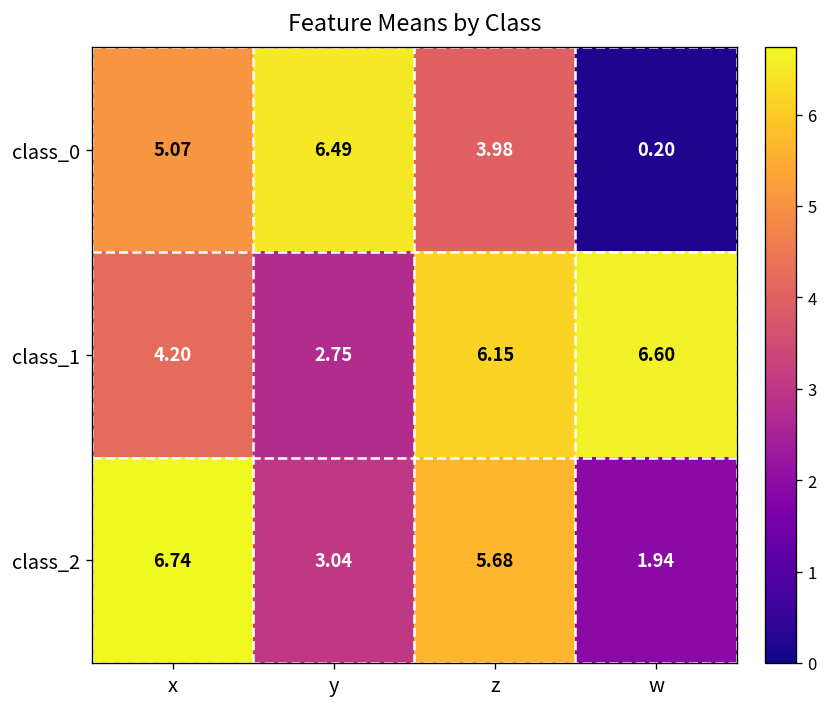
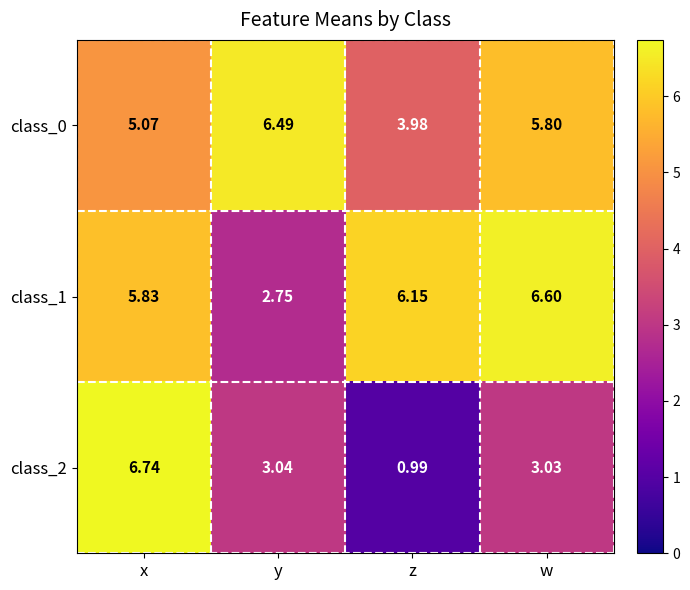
  {
    "class_0": {
      "x": 5.07,
      "y": 6.49,
      "z": 3.98,
-     "w": 0.20
+     "w": 5.80
    },
    "class_1": {
-     "x": 4.20,
+     "x": 5.83,
      "y": 2.75,
      "z": 6.15,
      "w": 6.60
    },
    "class_2": {
      "x": 6.74,
      "y": 3.04,
-     "z": 5.68,
-     "w": 1.94
+     "z": 0.99,
+     "w": 3.03
    }
  }
